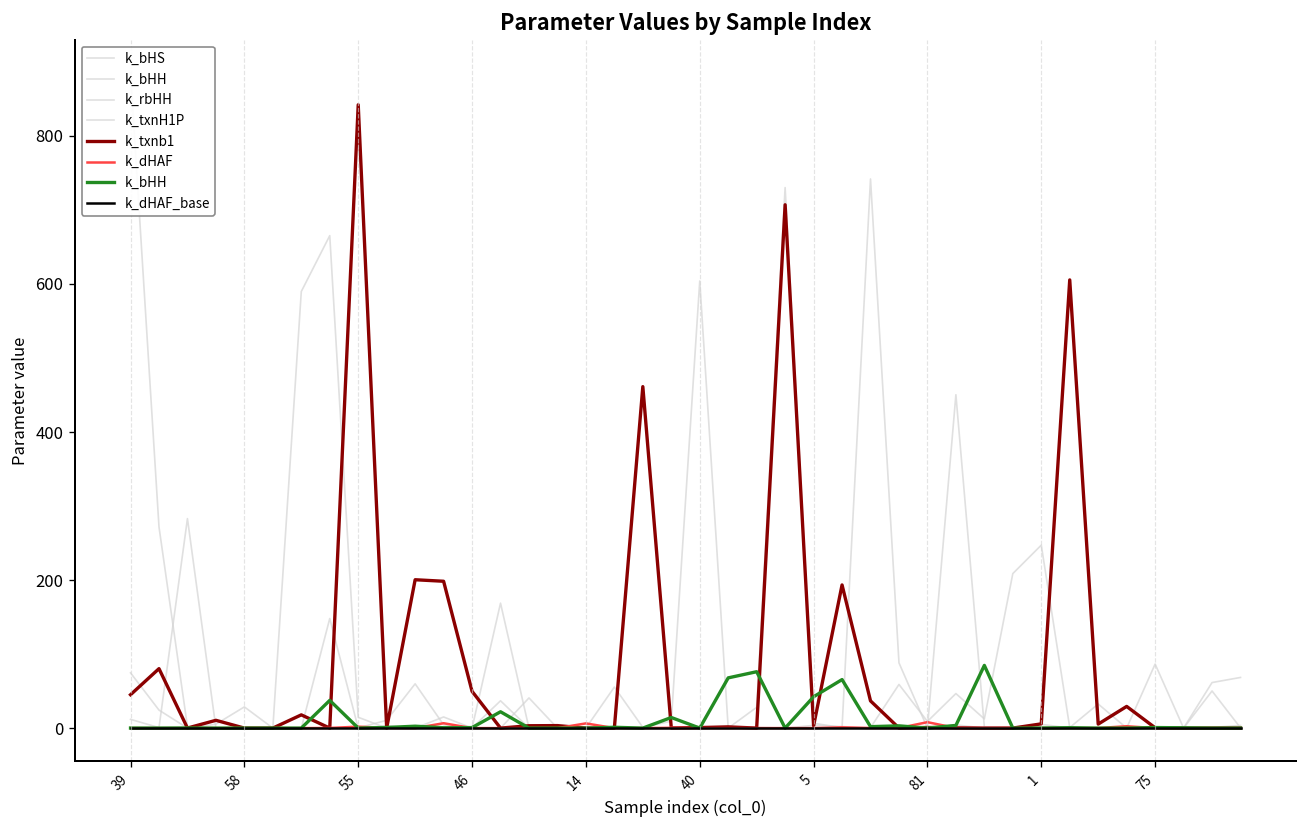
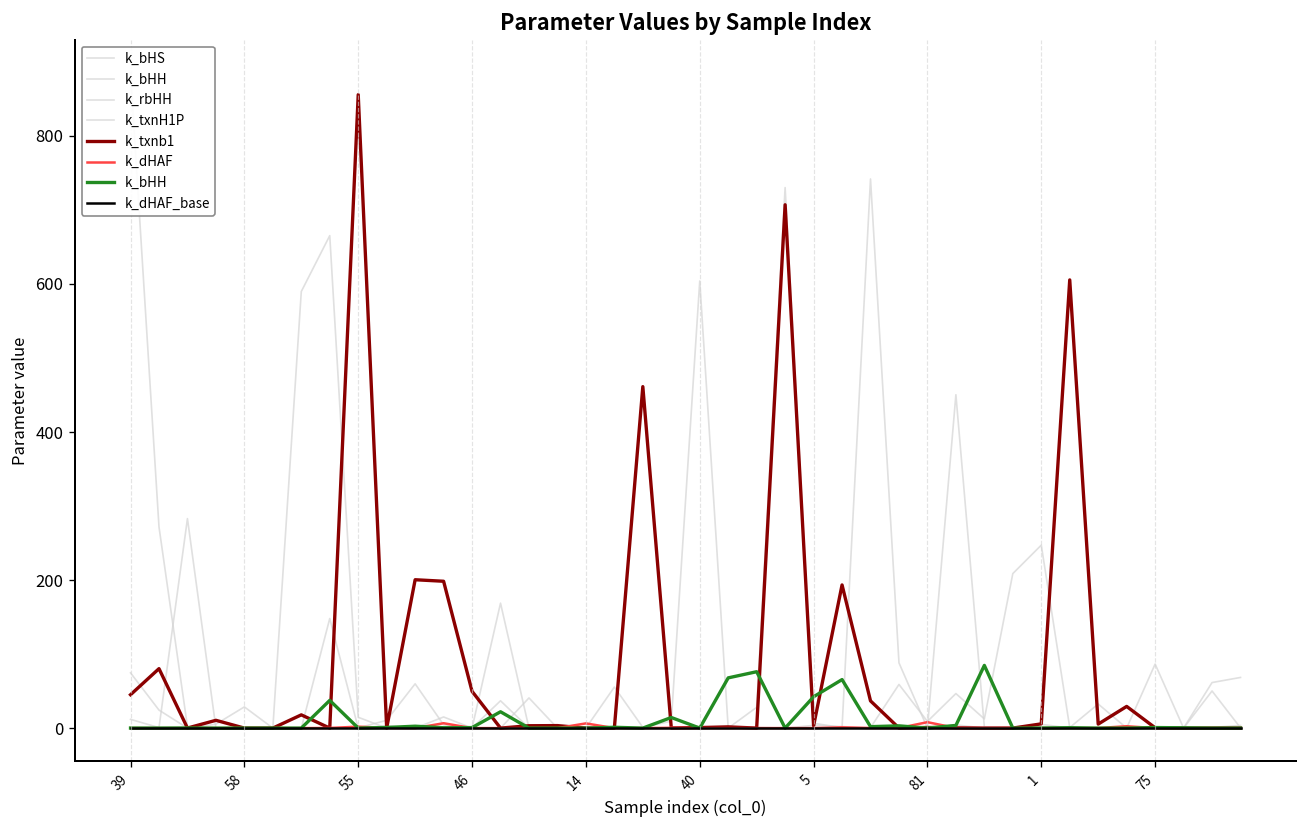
  {
    "k_txnb1": {
-     "55": 840,
+     "55": 860,
      "46": 50
    }
  }
